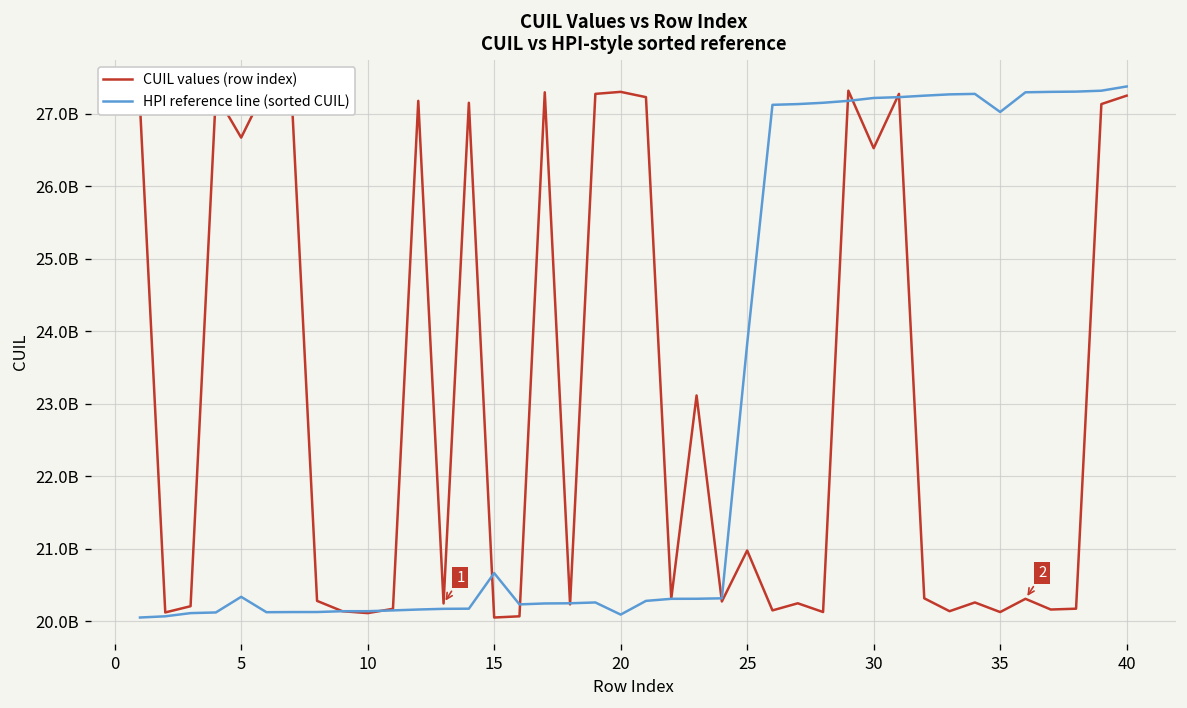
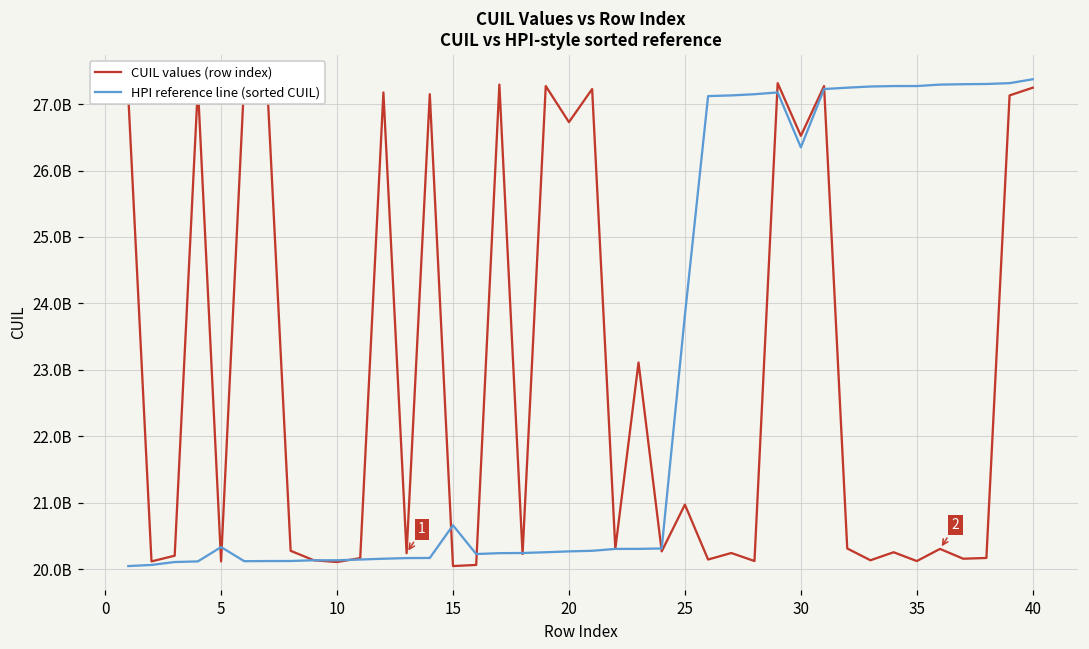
  {
    "CUIL values (row index)": {
-     "5": 26700000000,
+     "5": 20100000000,
      "15": 20000000000,
-     "20": 27300000000,
+     "20": 26700000000,
      "25": 21000000000,
      "30": 26500000000,
      "35": 20100000000,
      "40": 27200000000
    },
    "HPI reference line (sorted CUIL)": {
      "5": 20300000000,
      "15": 20700000000,
-     "20": 20100000000,
+     "20": 20300000000,
      "25": 23800000000,
-     "30": 27200000000,
-     "35": 27000000000,
+     "30": 26300000000,
+     "35": 27300000000,
      "40": 27400000000
    }
  }
